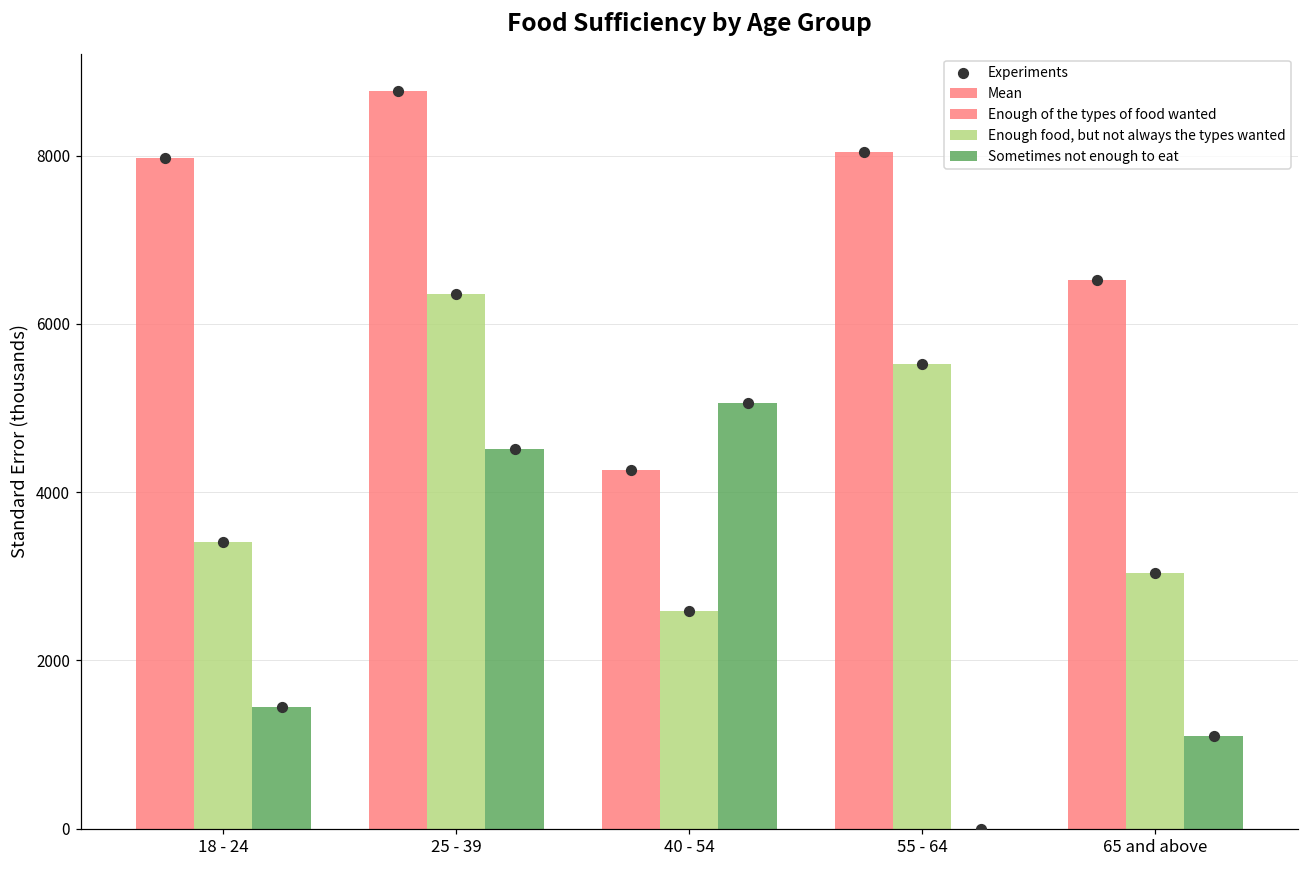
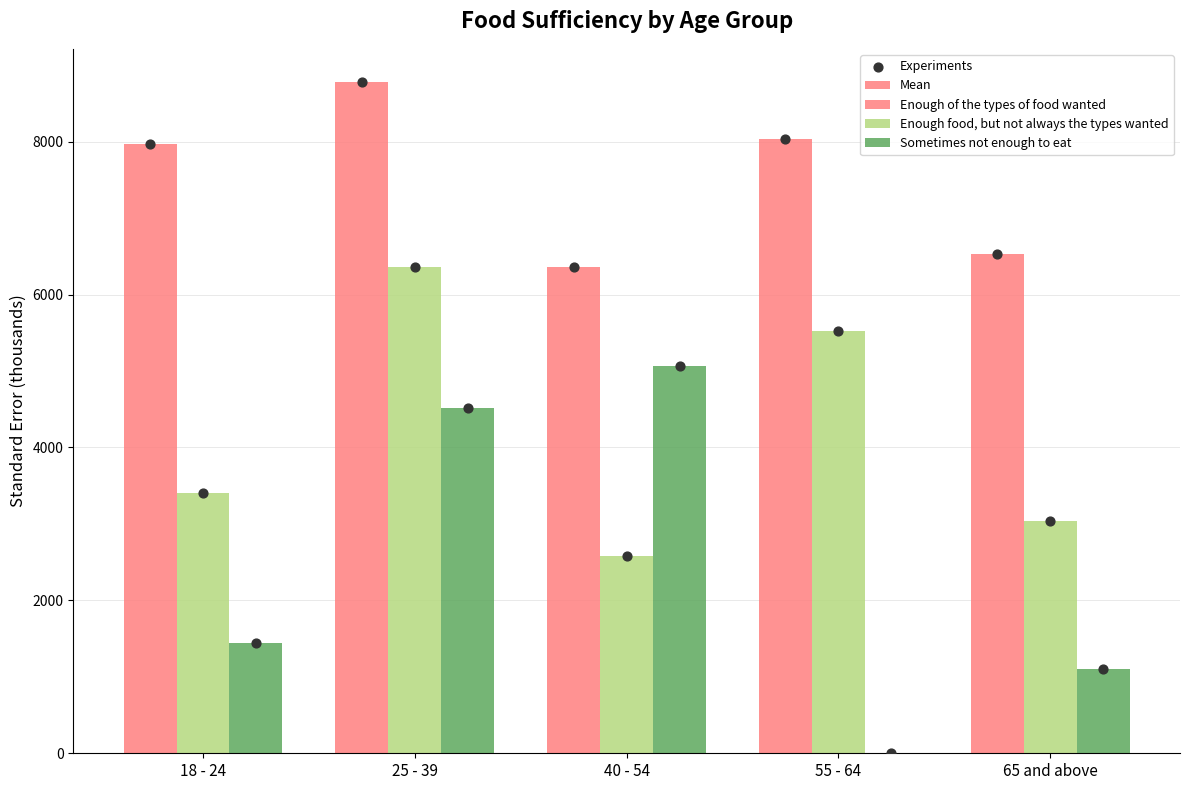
  {
    "Enough of the types of food wanted": {
      "18 - 24": 8000,
      "25 - 39": 8800,
-     "40 - 54": 4300,
+     "40 - 54": 6400,
      "55 - 64": 8000,
      "65 and above": 6500
    },
    "Enough food, but not always the types wanted": {
      "18 - 24": 3400,
      "25 - 39": 6400,
      "40 - 54": 2600,
      "55 - 64": 5500,
      "65 and above": 3000
    },
    "Sometimes not enough to eat": {
      "18 - 24": 1400,
      "25 - 39": 4500,
      "40 - 54": 5100,
      "55 - 64": 0,
      "65 and above": 1100
    }
  }
